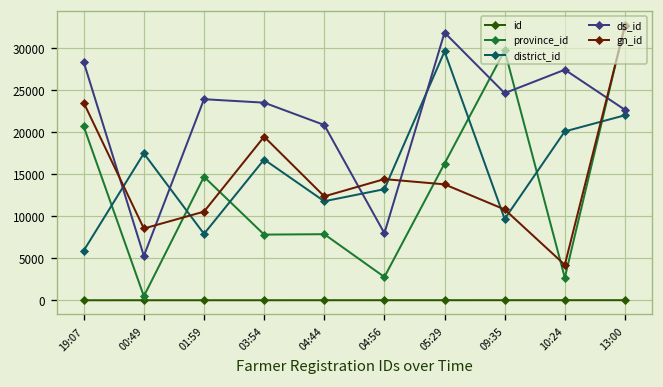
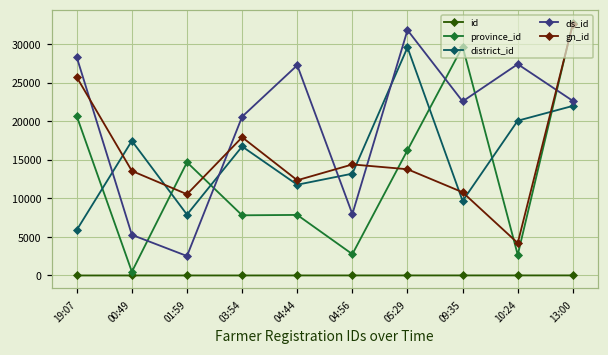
  {
    "ds_id": {
      "19:07": 28000,
      "00:49": 5000,
-     "01:59": 24000,
-     "03:54": 23000,
-     "04:44": 21000,
+     "01:59": 3000,
+     "03:54": 21000,
+     "04:44": 27000,
      "04:56": 8000,
      "05:29": 32000,
-     "09:35": 25000,
+     "09:35": 23000,
      "10:24": 27000,
      "13:00": 23000
    },
    "gn_id": {
-     "19:07": 23000,
-     "00:49": 9000,
+     "19:07": 26000,
+     "00:49": 14000,
      "01:59": 11000,
-     "03:54": 19000,
+     "03:54": 18000,
      "04:44": 12000,
      "04:56": 14000,
      "05:29": 14000,
      "09:35": 11000,
      "10:24": 4000
    }
  }
